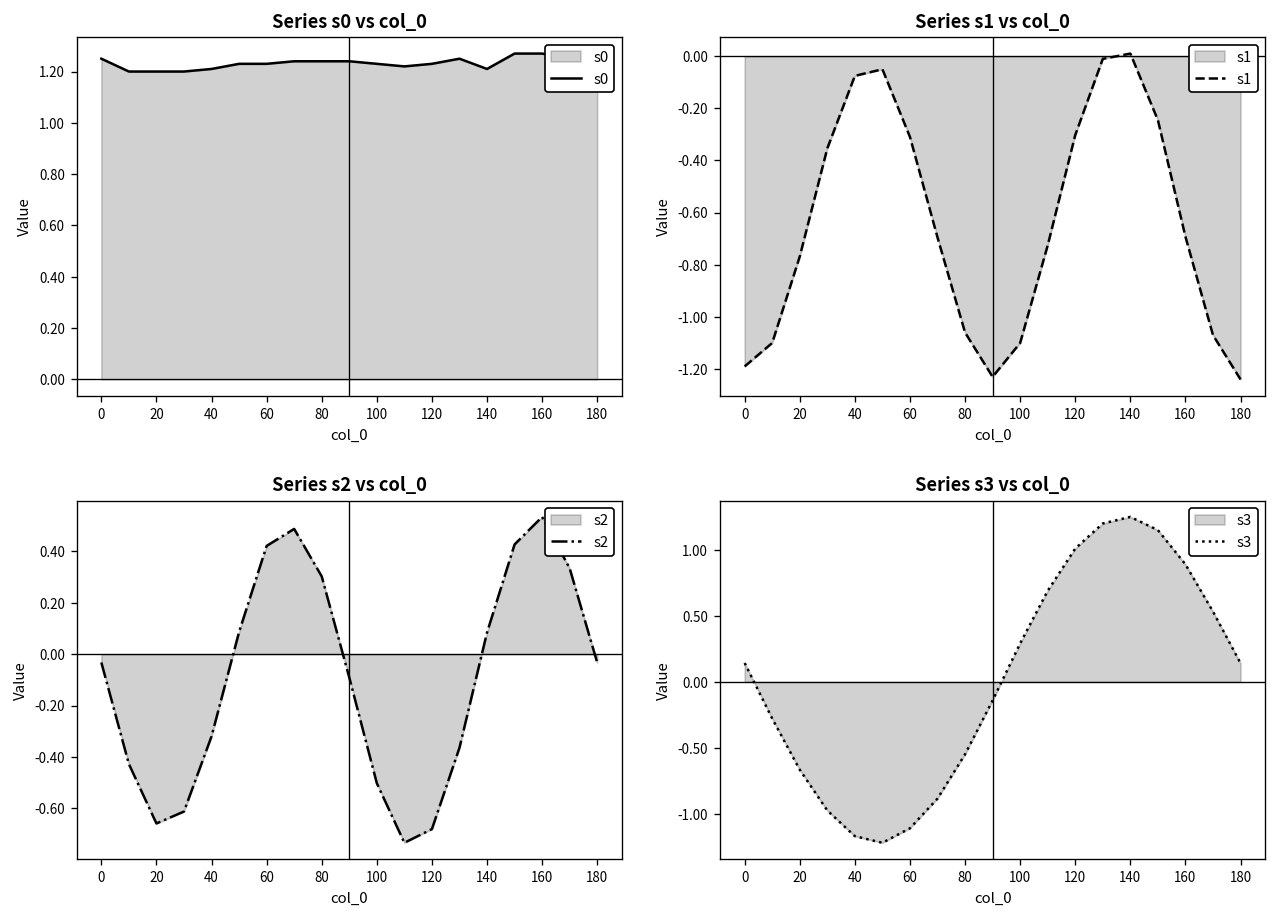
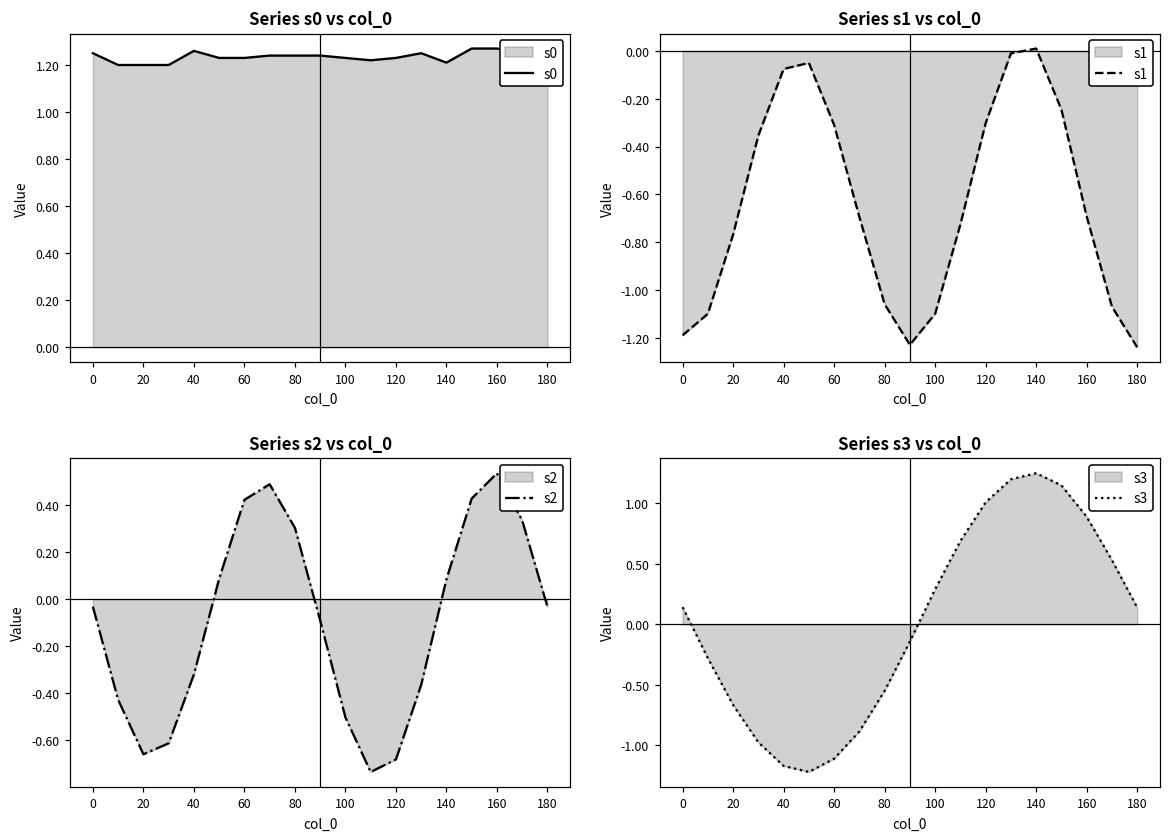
  {
    "Series s0 vs col_0": {
      "0": 1.25,
      "20": 1.20,
-     "40": 1.21,
+     "40": 1.26,
      "60": 1.23,
      "80": 1.24,
      "100": 1.23,
      "120": 1.23,
      "140": 1.21,
      "160": 1.27
    }
  }
